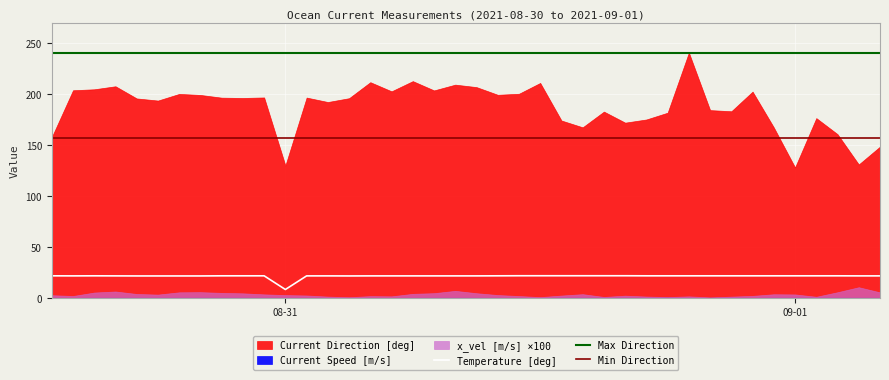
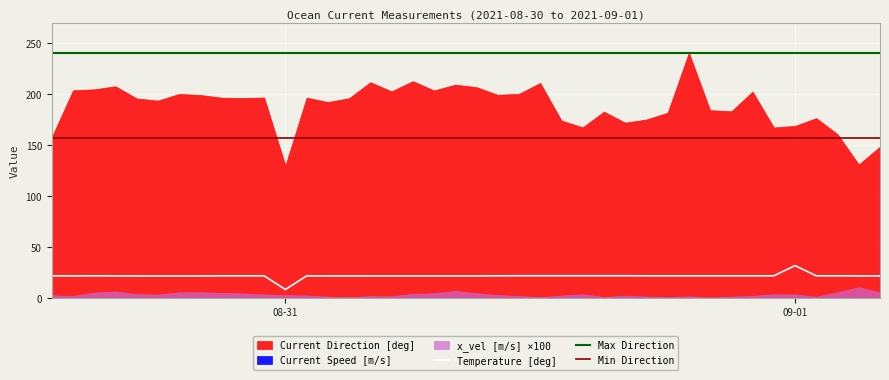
  {
    "Temperature [deg]": {
      "08-31": 8,
-     "09-01": 22
+     "09-01": 32
    },
    "Current Direction [deg]": {
      "08-31": 130,
-     "09-01": 128
+     "09-01": 169
    },
    "x_vel [m/s] ×100": {
      "08-31": 3,
      "09-01": 3
    }
  }
